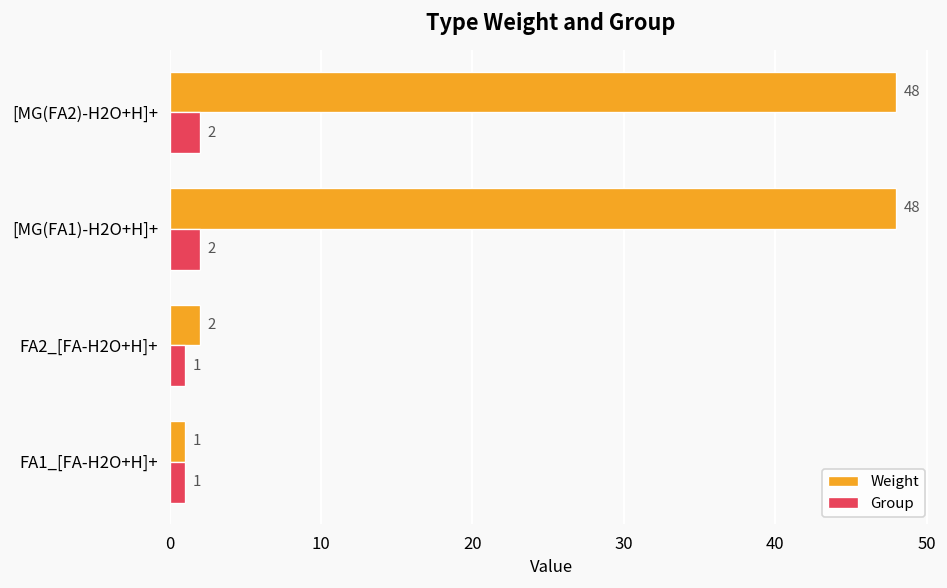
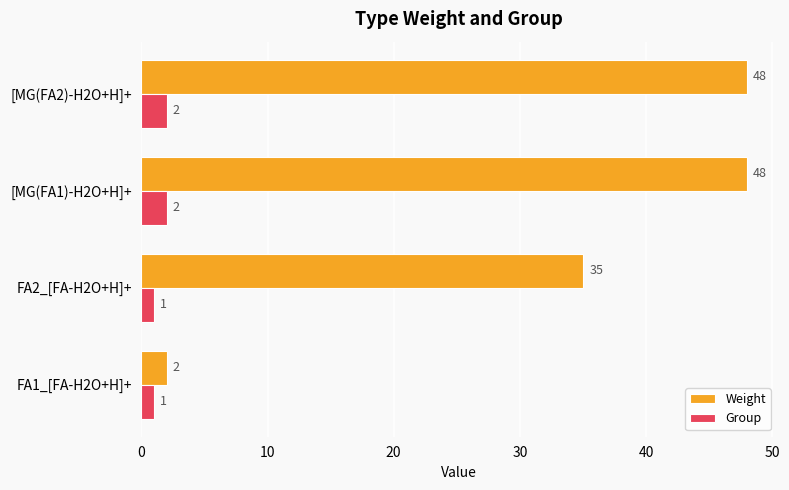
  {
    "Weight": {
      "[MG(FA2)-H2O+H]+": 48,
      "[MG(FA1)-H2O+H]+": 48,
-     "FA2_[FA-H2O+H]+": 2,
-     "FA1_[FA-H2O+H]+": 1
+     "FA2_[FA-H2O+H]+": 35,
+     "FA1_[FA-H2O+H]+": 2
    },
    "Group": {
      "[MG(FA2)-H2O+H]+": 2,
      "[MG(FA1)-H2O+H]+": 2,
      "FA2_[FA-H2O+H]+": 1,
      "FA1_[FA-H2O+H]+": 1
    }
  }
